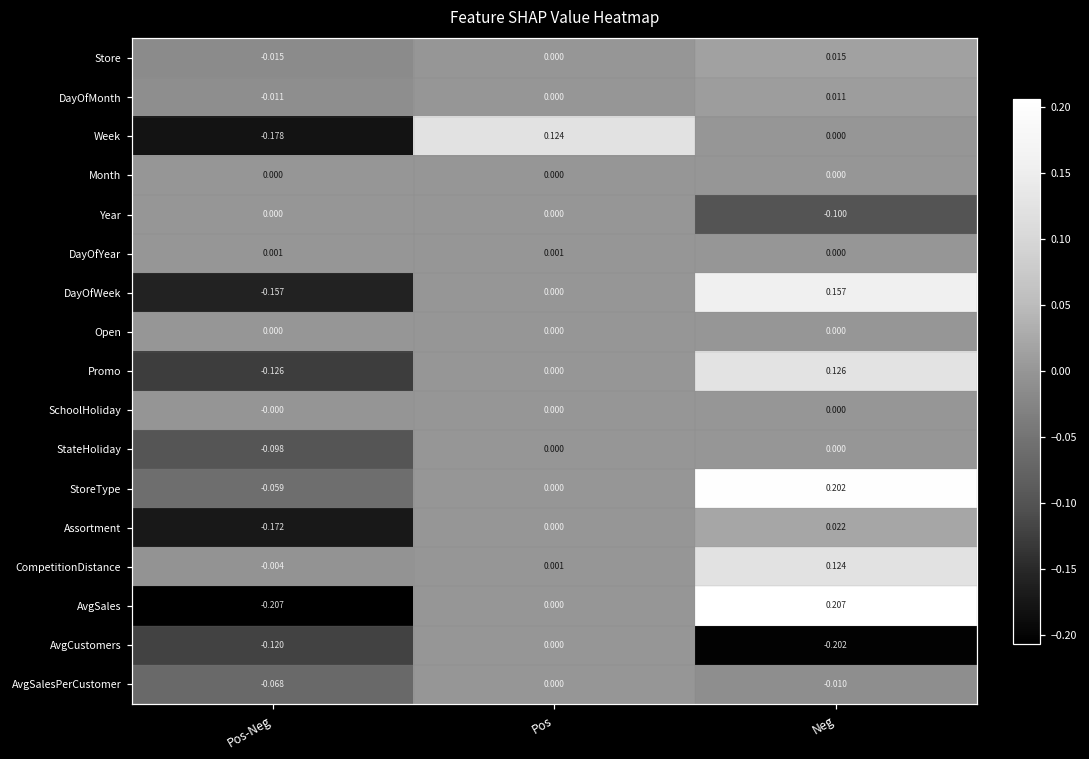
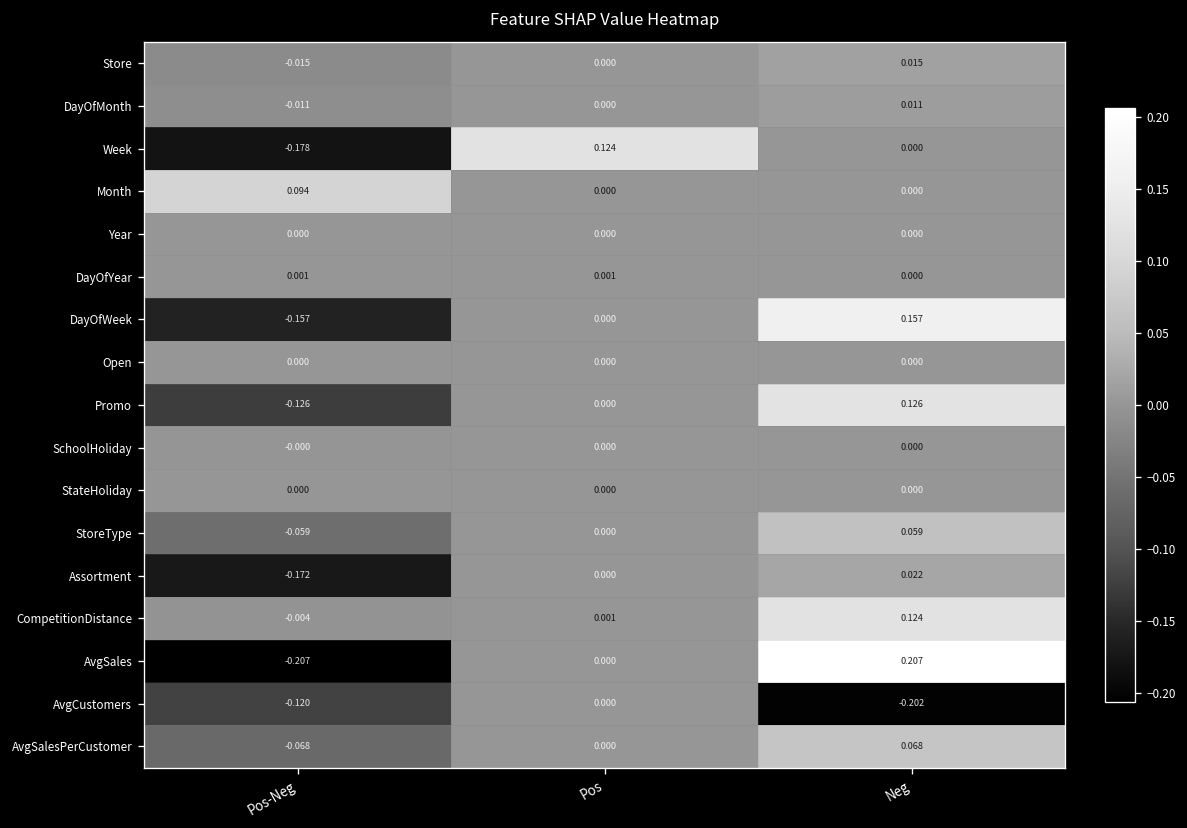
  {
    "Store": {
      "Pos-Neg": -0.015,
      "Pos": 0.000,
      "Neg": 0.015
    },
    "DayOfMonth": {
      "Pos-Neg": -0.011,
      "Pos": 0.000,
      "Neg": 0.011
    },
    "Week": {
      "Pos-Neg": -0.178,
      "Pos": 0.124,
      "Neg": 0.000
    },
    "Month": {
-     "Pos-Neg": 0.000,
+     "Pos-Neg": 0.094,
      "Pos": 0.000,
      "Neg": 0.000
    },
    "Year": {
      "Pos-Neg": 0.000,
      "Pos": 0.000,
-     "Neg": -0.100
+     "Neg": 0.000
    },
    "DayOfYear": {
      "Pos-Neg": 0.001,
      "Pos": 0.001,
      "Neg": 0.000
    },
    "DayOfWeek": {
      "Pos-Neg": -0.157,
      "Pos": 0.000,
      "Neg": 0.157
    },
    "Open": {
      "Pos-Neg": 0.000,
      "Pos": 0.000,
      "Neg": 0.000
    },
    "Promo": {
      "Pos-Neg": -0.126,
      "Pos": 0.000,
      "Neg": 0.126
    },
    "SchoolHoliday": {
      "Pos-Neg": -0.000,
      "Pos": 0.000,
      "Neg": 0.000
    },
    "StateHoliday": {
-     "Pos-Neg": -0.098,
+     "Pos-Neg": 0.000,
      "Pos": 0.000,
      "Neg": 0.000
    },
    "StoreType": {
      "Pos-Neg": -0.059,
      "Pos": 0.000,
-     "Neg": 0.202
+     "Neg": 0.059
    },
    "Assortment": {
      "Pos-Neg": -0.172,
      "Pos": 0.000,
      "Neg": 0.022
    },
    "CompetitionDistance": {
      "Pos-Neg": -0.004,
      "Pos": 0.001,
      "Neg": 0.124
    },
    "AvgSales": {
      "Pos-Neg": -0.207,
      "Pos": 0.000,
      "Neg": 0.207
    },
    "AvgCustomers": {
      "Pos-Neg": -0.120,
      "Pos": 0.000,
      "Neg": -0.202
    },
    "AvgSalesPerCustomer": {
      "Pos-Neg": -0.068,
      "Pos": 0.000,
-     "Neg": -0.010
+     "Neg": 0.068
    }
  }
